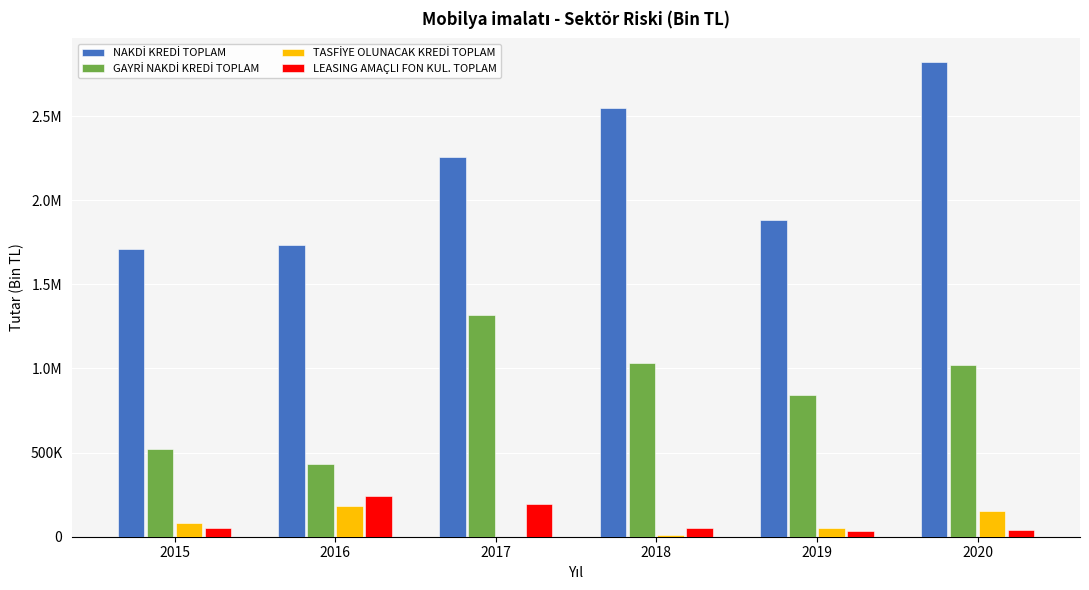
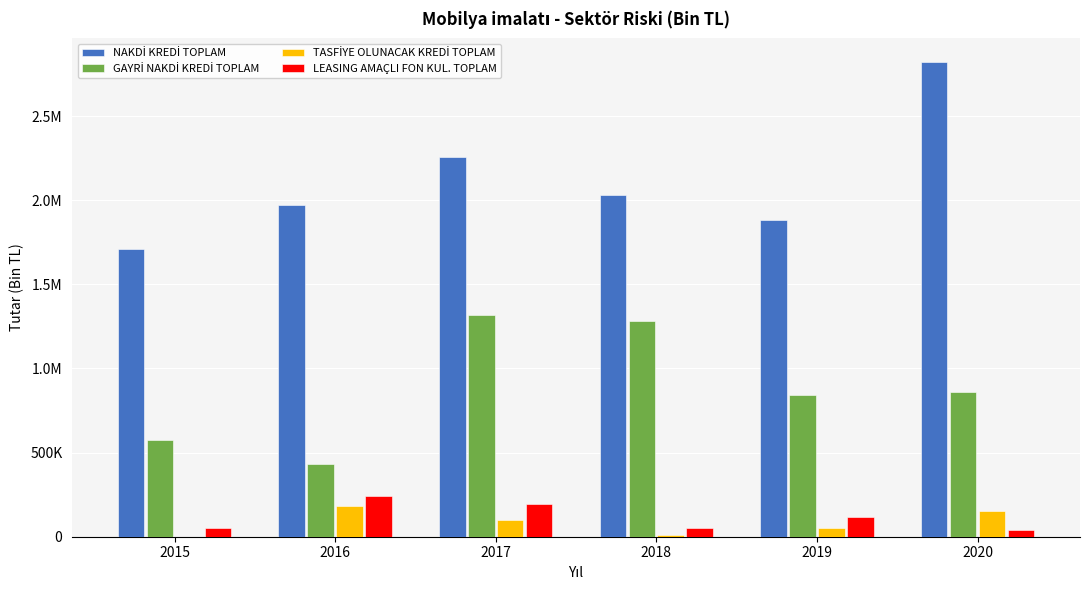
  {
    "NAKDİ KREDİ TOPLAM": {
      "2015": 1710000,
-     "2016": 1730000,
+     "2016": 1970000,
      "2017": 2260000,
-     "2018": 2550000,
+     "2018": 2030000,
      "2019": 1880000,
      "2020": 2820000
    },
    "GAYRİ NAKDİ KREDİ TOPLAM": {
-     "2015": 520000,
+     "2015": 580000,
      "2016": 430000,
      "2017": 1320000,
-     "2018": 1030000,
+     "2018": 1280000,
      "2019": 840000,
-     "2020": 1020000
+     "2020": 860000
    },
    "TASFİYE OLUNACAK KREDİ TOPLAM": {
-     "2015": 80000,
+     "2015": 0,
      "2016": 180000,
-     "2017": 0,
+     "2017": 100000,
      "2019": 50000,
      "2020": 150000
    },
    "LEASING AMAÇLI FON KUL. TOPLAM": {
      "2015": 50000,
      "2016": 240000,
      "2017": 190000,
      "2018": 50000,
-     "2019": 40000,
+     "2019": 110000,
      "2020": 40000
    }
  }
